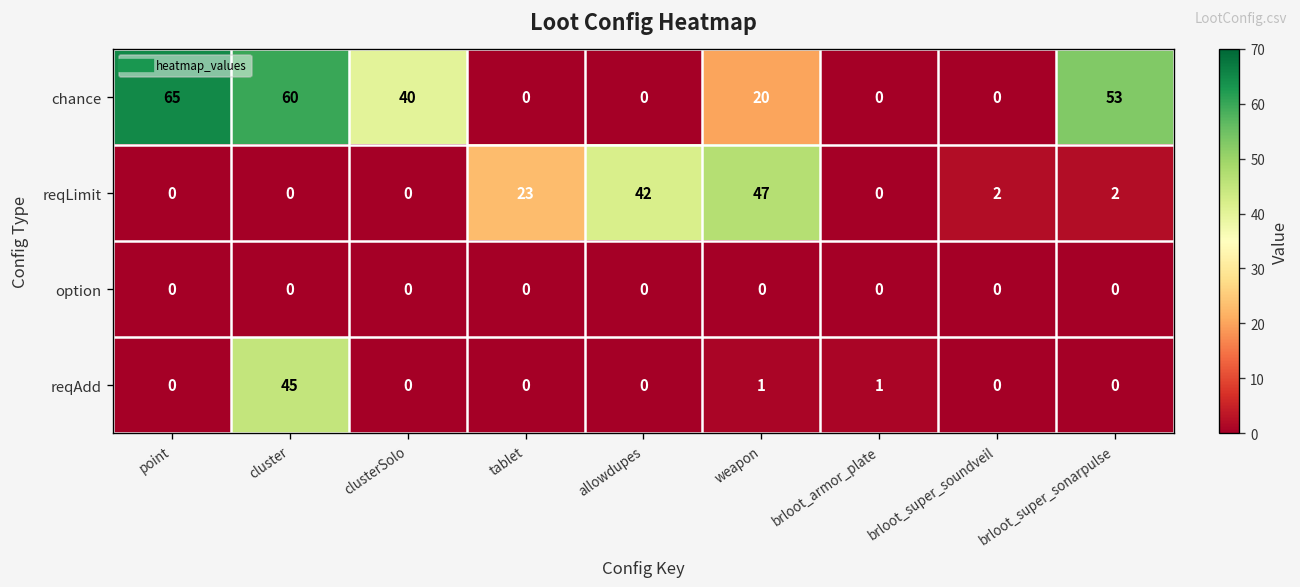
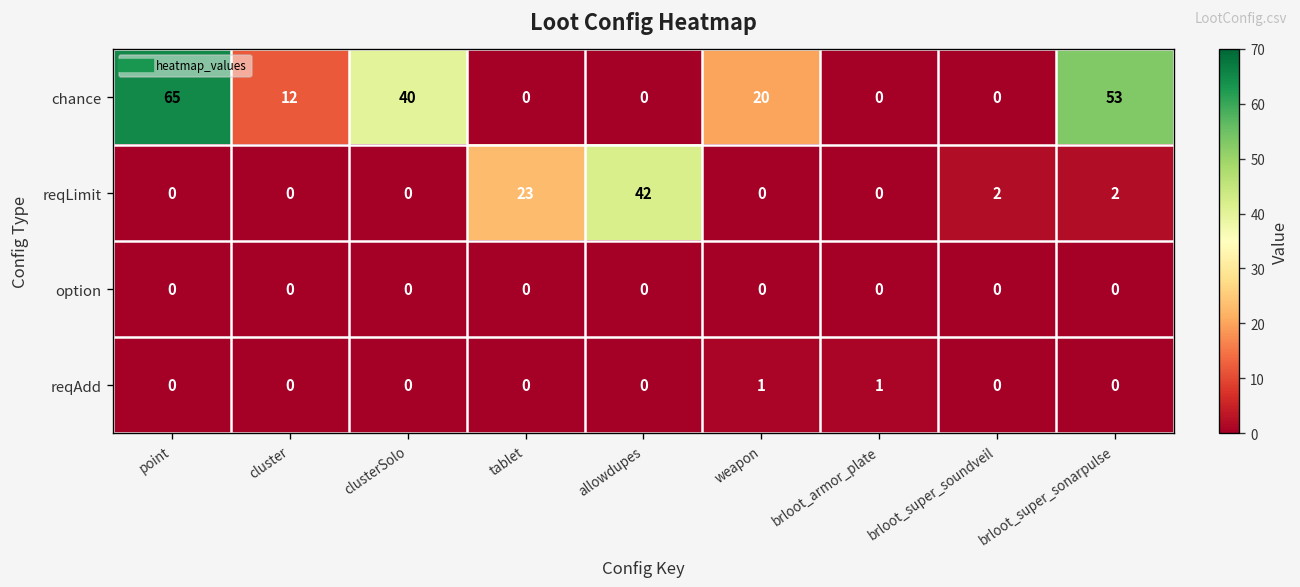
  {
    "chance": {
      "point": 65,
-     "cluster": 60,
+     "cluster": 12,
      "clusterSolo": 40,
      "tablet": 0,
      "allowdupes": 0,
      "weapon": 20,
      "brloot_armor_plate": 0,
      "brloot_super_soundveil": 0,
      "brloot_super_sonarpulse": 53
    },
    "reqLimit": {
      "point": 0,
      "cluster": 0,
      "clusterSolo": 0,
      "tablet": 23,
      "allowdupes": 42,
-     "weapon": 47,
+     "weapon": 0,
      "brloot_armor_plate": 0,
      "brloot_super_soundveil": 2,
      "brloot_super_sonarpulse": 2
    },
    "option": {
      "point": 0,
      "cluster": 0,
      "clusterSolo": 0,
      "tablet": 0,
      "allowdupes": 0,
      "weapon": 0,
      "brloot_armor_plate": 0,
      "brloot_super_soundveil": 0,
      "brloot_super_sonarpulse": 0
    },
    "reqAdd": {
      "point": 0,
-     "cluster": 45,
+     "cluster": 0,
      "clusterSolo": 0,
      "tablet": 0,
      "allowdupes": 0,
      "weapon": 1,
      "brloot_armor_plate": 1,
      "brloot_super_soundveil": 0,
      "brloot_super_sonarpulse": 0
    }
  }
